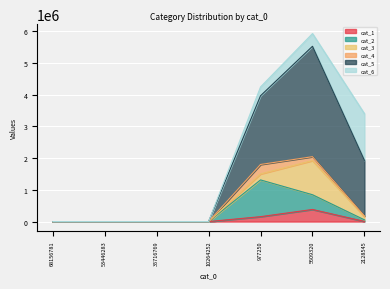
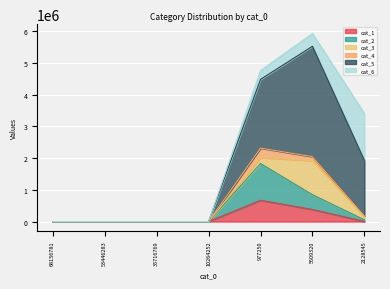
  {
    "cat_1": {
-     "977250": 200000,
+     "977250": 700000,
      "5609320": 400000
    },
    "cat_2": {
      "977250": 1200000,
      "5609320": 500000
    },
    "cat_5": {
      "977250": 2200000,
      "5609320": 3500000,
      "2128545": 1800000
    },
    "cat_6": {
      "977250": 300000,
      "5609320": 400000,
      "2128545": 1500000
    }
  }
